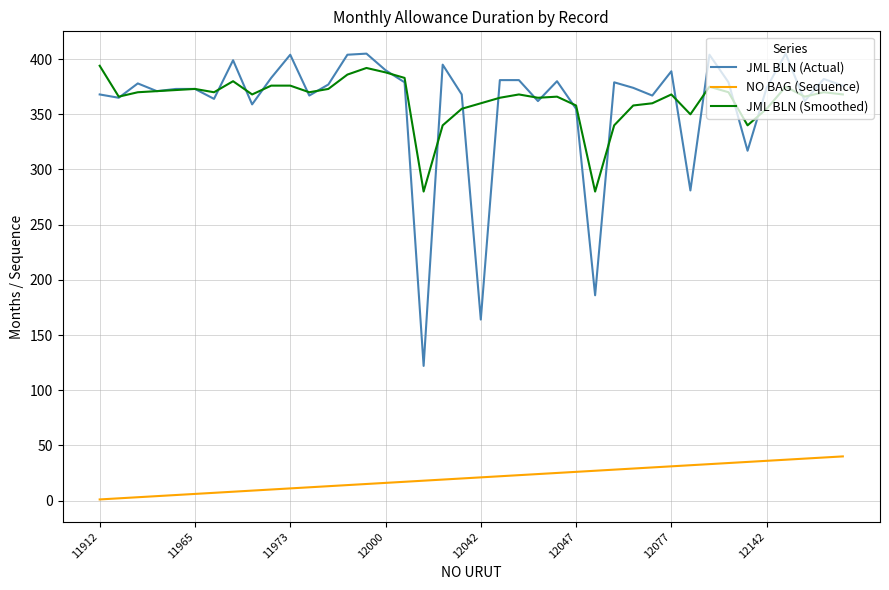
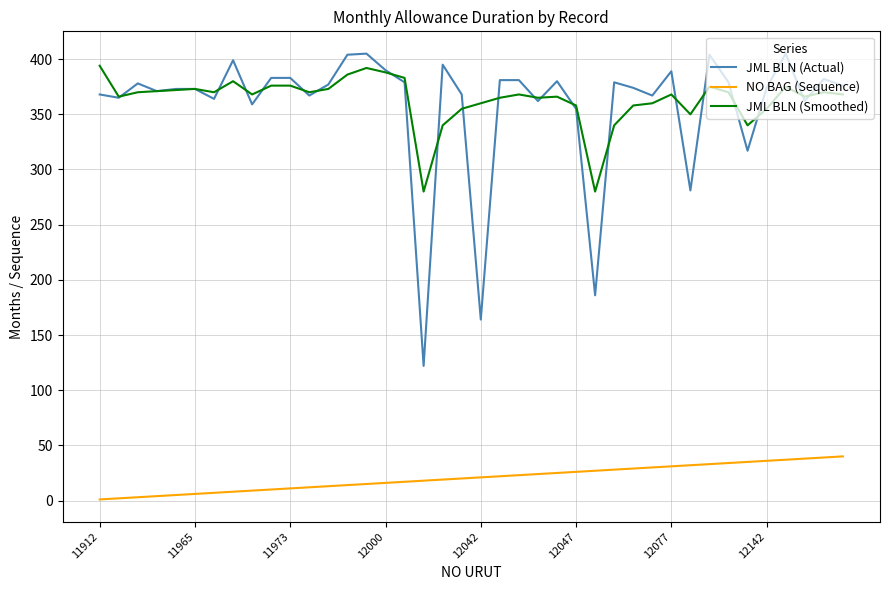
  {
    "JML BLN (Actual)": {
      "11912": 368,
-     "11973": 404,
+     "11973": 383,
      "12042": 164,
      "12047": 355,
      "12077": 389
    },
    "NO BAG (Sequence)": {
      "11912": 1,
      "11965": 6,
      "11973": 11,
      "12000": 16,
      "12042": 21,
      "12047": 26,
      "12077": 31,
      "12142": 36
    },
    "JML BLN (Smoothed)": {
      "11912": 394,
      "11973": 376,
      "12042": 360,
      "12047": 358,
      "12077": 368
    }
  }
